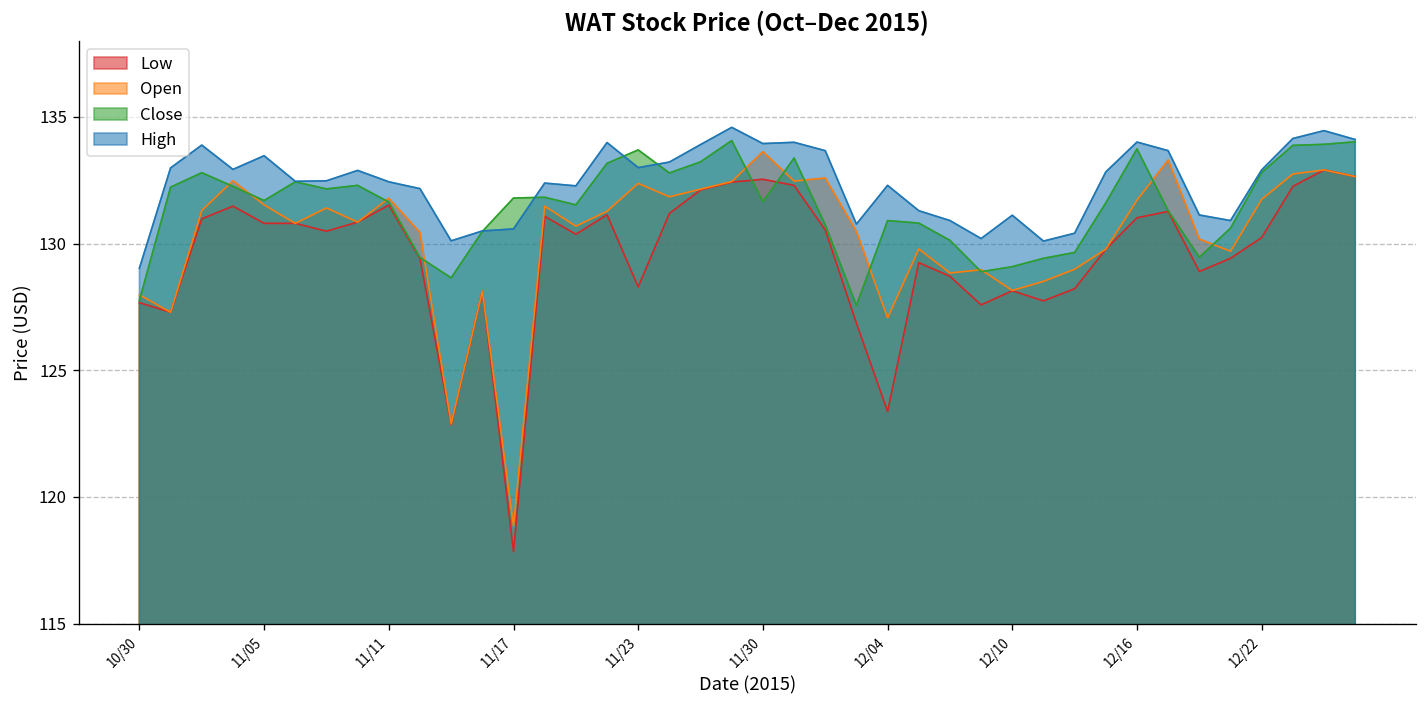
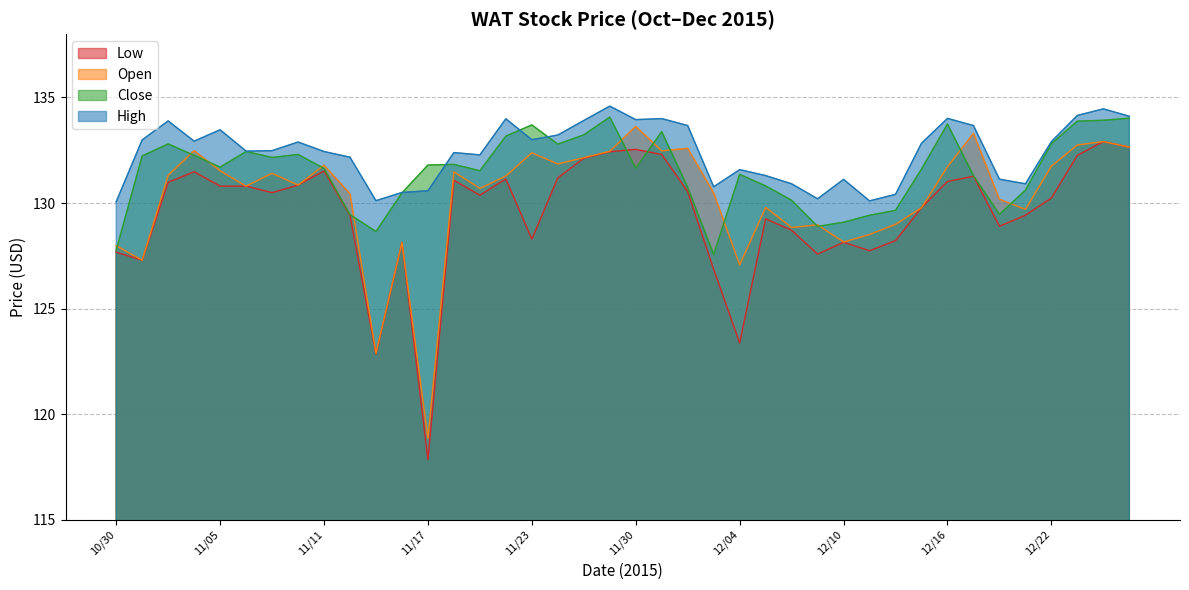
  {
    "Low": {
      "11/05": 130.8,
      "11/17": 117.8,
      "11/23": 128.3,
      "11/30": 132.5,
      "12/04": 123.4,
      "12/16": 131.0,
      "12/22": 130.2
    },
    "Open": {
      "10/30": 128.0,
      "11/05": 131.5,
      "11/11": 131.8,
      "11/17": 118.9,
      "11/23": 132.4,
      "11/30": 133.6,
      "12/04": 127.1,
      "12/16": 131.7,
      "12/22": 131.8
    },
    "Close": {
      "11/05": 131.7,
      "11/17": 131.8,
      "11/23": 133.7,
      "11/30": 131.7,
-     "12/04": 130.9,
+     "12/04": 131.4,
      "12/10": 129.1,
      "12/16": 133.7
    },
    "High": {
-     "10/30": 129.0,
+     "10/30": 130.1,
      "11/05": 133.5,
      "11/11": 132.4,
      "11/17": 130.6,
      "11/23": 133.0,
      "11/30": 134.0,
-     "12/04": 132.3,
+     "12/04": 131.6,
      "12/10": 131.1,
      "12/16": 134.0
    }
  }
